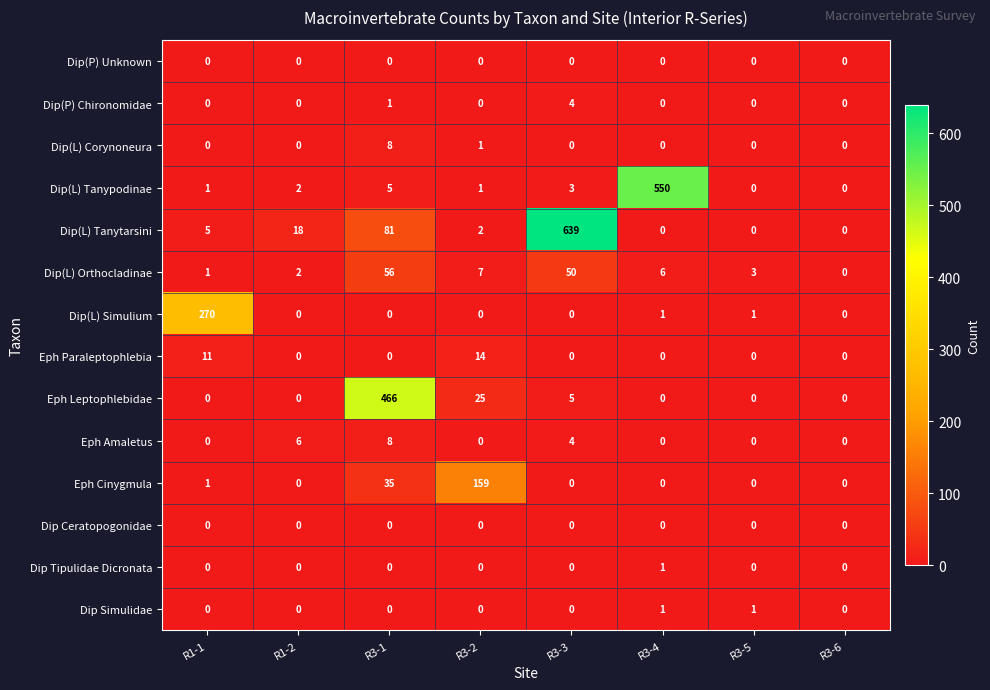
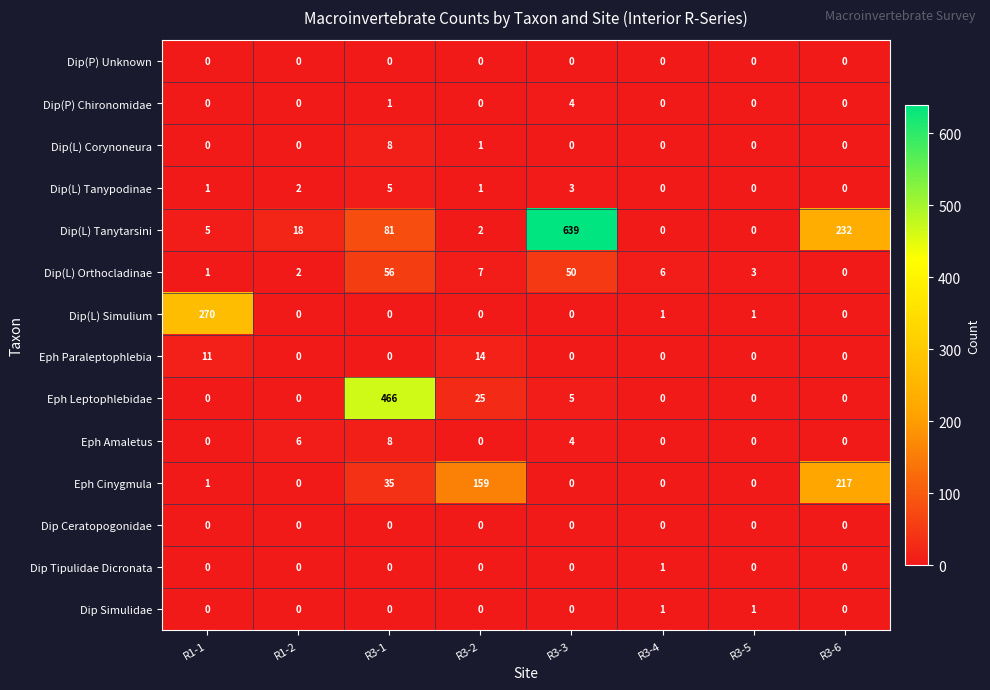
  {
    "Dip(P) Unknown": {
      "R1-1": 0,
      "R1-2": 0,
      "R3-1": 0,
      "R3-2": 0,
      "R3-3": 0,
      "R3-4": 0,
      "R3-5": 0,
      "R3-6": 0
    },
    "Dip(P) Chironomidae": {
      "R1-1": 0,
      "R1-2": 0,
      "R3-1": 1,
      "R3-2": 0,
      "R3-3": 4,
      "R3-4": 0,
      "R3-5": 0,
      "R3-6": 0
    },
    "Dip(L) Corynoneura": {
      "R1-1": 0,
      "R1-2": 0,
      "R3-1": 8,
      "R3-2": 1,
      "R3-3": 0,
      "R3-4": 0,
      "R3-5": 0,
      "R3-6": 0
    },
    "Dip(L) Tanypodinae": {
      "R1-1": 1,
      "R1-2": 2,
      "R3-1": 5,
      "R3-2": 1,
      "R3-3": 3,
-     "R3-4": 550,
+     "R3-4": 0,
      "R3-5": 0,
      "R3-6": 0
    },
    "Dip(L) Tanytarsini": {
      "R1-1": 5,
      "R1-2": 18,
      "R3-1": 81,
      "R3-2": 2,
      "R3-3": 639,
      "R3-4": 0,
      "R3-5": 0,
-     "R3-6": 0
+     "R3-6": 232
    },
    "Dip(L) Orthocladinae": {
      "R1-1": 1,
      "R1-2": 2,
      "R3-1": 56,
      "R3-2": 7,
      "R3-3": 50,
      "R3-4": 6,
      "R3-5": 3,
      "R3-6": 0
    },
    "Dip(L) Simulium": {
      "R1-1": 270,
      "R1-2": 0,
      "R3-1": 0,
      "R3-2": 0,
      "R3-3": 0,
      "R3-4": 1,
      "R3-5": 1,
      "R3-6": 0
    },
    "Eph Paraleptophlebia": {
      "R1-1": 11,
      "R1-2": 0,
      "R3-1": 0,
      "R3-2": 14,
      "R3-3": 0,
      "R3-4": 0,
      "R3-5": 0,
      "R3-6": 0
    },
    "Eph Leptophlebidae": {
      "R1-1": 0,
      "R1-2": 0,
      "R3-1": 466,
      "R3-2": 25,
      "R3-3": 5,
      "R3-4": 0,
      "R3-5": 0,
      "R3-6": 0
    },
    "Eph Amaletus": {
      "R1-1": 0,
      "R1-2": 6,
      "R3-1": 8,
      "R3-2": 0,
      "R3-3": 4,
      "R3-4": 0,
      "R3-5": 0,
      "R3-6": 0
    },
    "Eph Cinygmula": {
      "R1-1": 1,
      "R1-2": 0,
      "R3-1": 35,
      "R3-2": 159,
      "R3-3": 0,
      "R3-4": 0,
      "R3-5": 0,
-     "R3-6": 0
+     "R3-6": 217
    },
    "Dip Ceratopogonidae": {
      "R1-1": 0,
      "R1-2": 0,
      "R3-1": 0,
      "R3-2": 0,
      "R3-3": 0,
      "R3-4": 0,
      "R3-5": 0,
      "R3-6": 0
    },
    "Dip Tipulidae Dicronata": {
      "R1-1": 0,
      "R1-2": 0,
      "R3-1": 0,
      "R3-2": 0,
      "R3-3": 0,
      "R3-4": 1,
      "R3-5": 0,
      "R3-6": 0
    },
    "Dip Simulidae": {
      "R1-1": 0,
      "R1-2": 0,
      "R3-1": 0,
      "R3-2": 0,
      "R3-3": 0,
      "R3-4": 1,
      "R3-5": 1,
      "R3-6": 0
    }
  }
